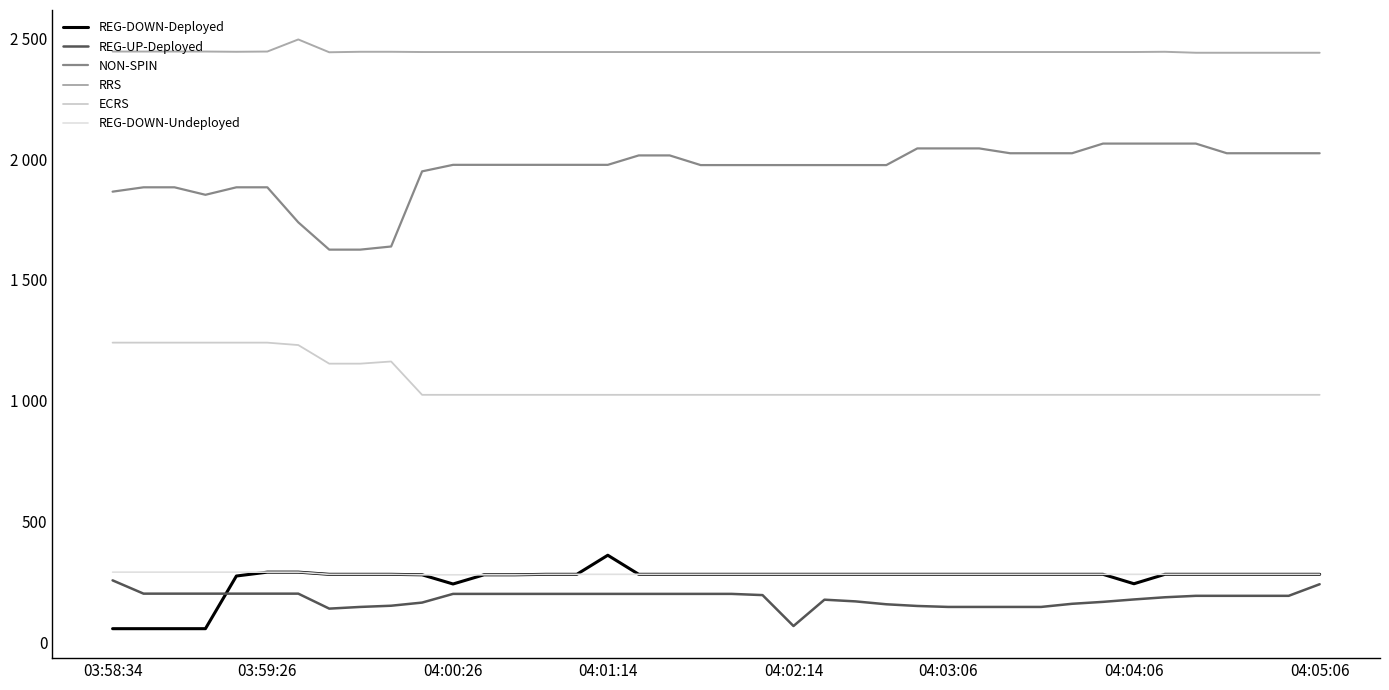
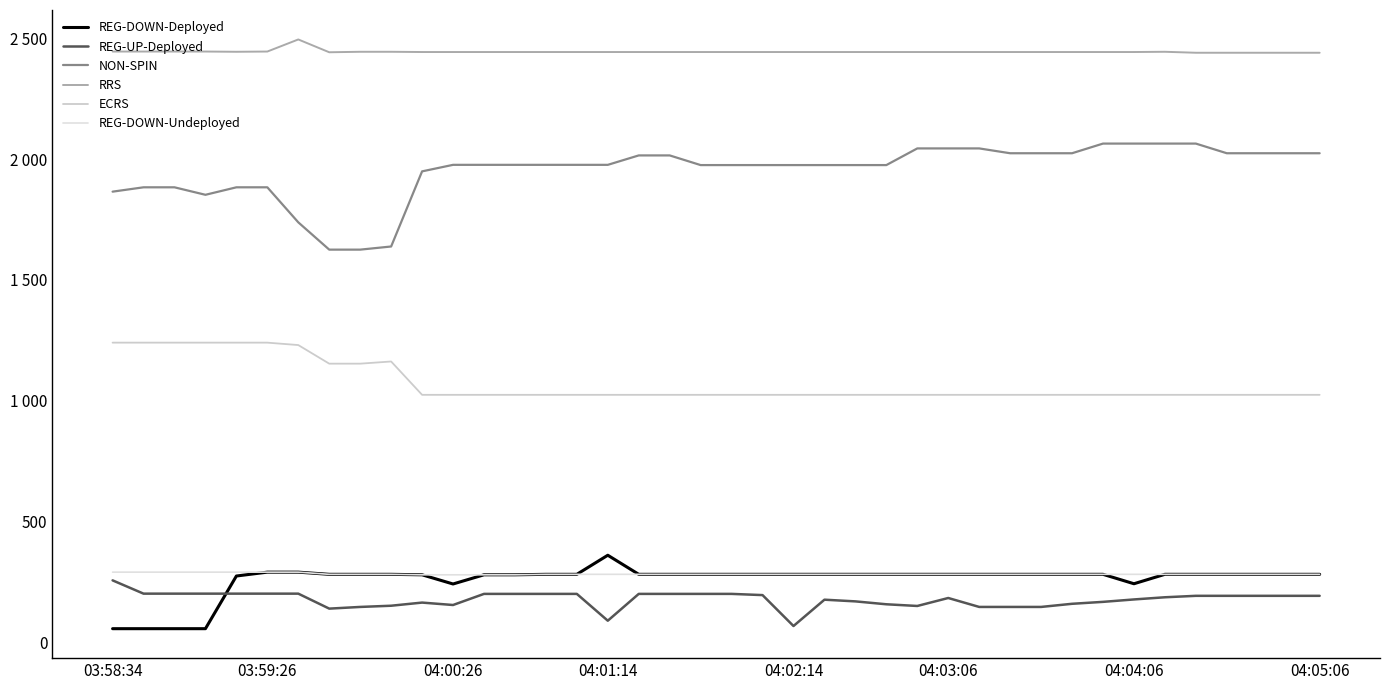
  {
    "REG-DOWN-Deployed": {
      "03:58:34": 60,
      "04:00:26": 240,
      "04:01:14": 360,
      "04:04:06": 240
    },
    "REG-UP-Deployed": {
      "03:58:34": 260,
      "03:59:26": 200,
-     "04:00:26": 200,
-     "04:01:14": 200,
+     "04:00:26": 150,
+     "04:01:14": 90,
      "04:02:14": 70,
-     "04:03:06": 150,
+     "04:03:06": 180,
      "04:04:06": 180,
-     "04:05:06": 240
+     "04:05:06": 190
    }
  }
